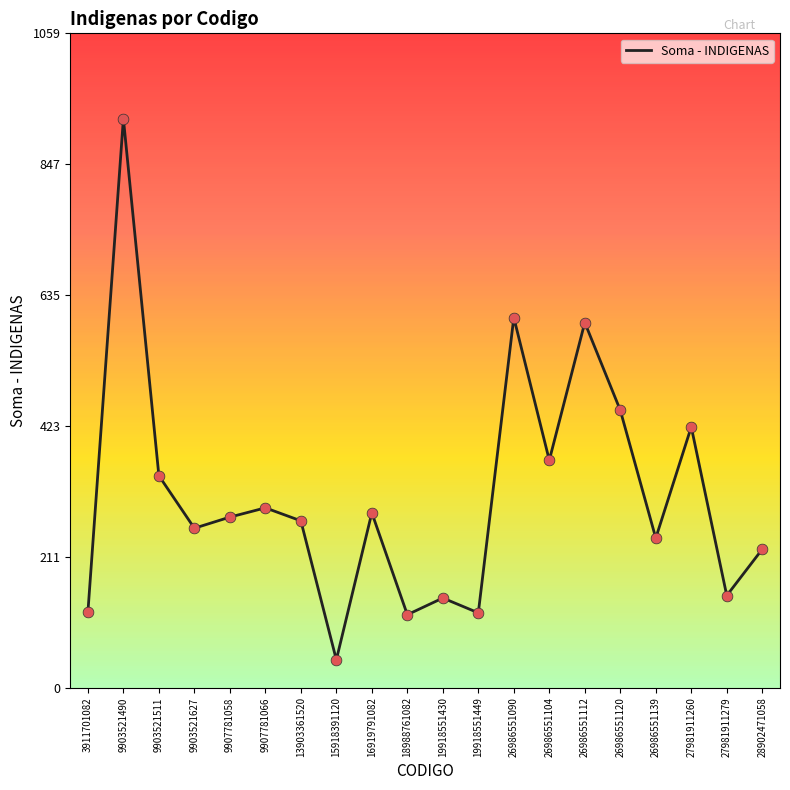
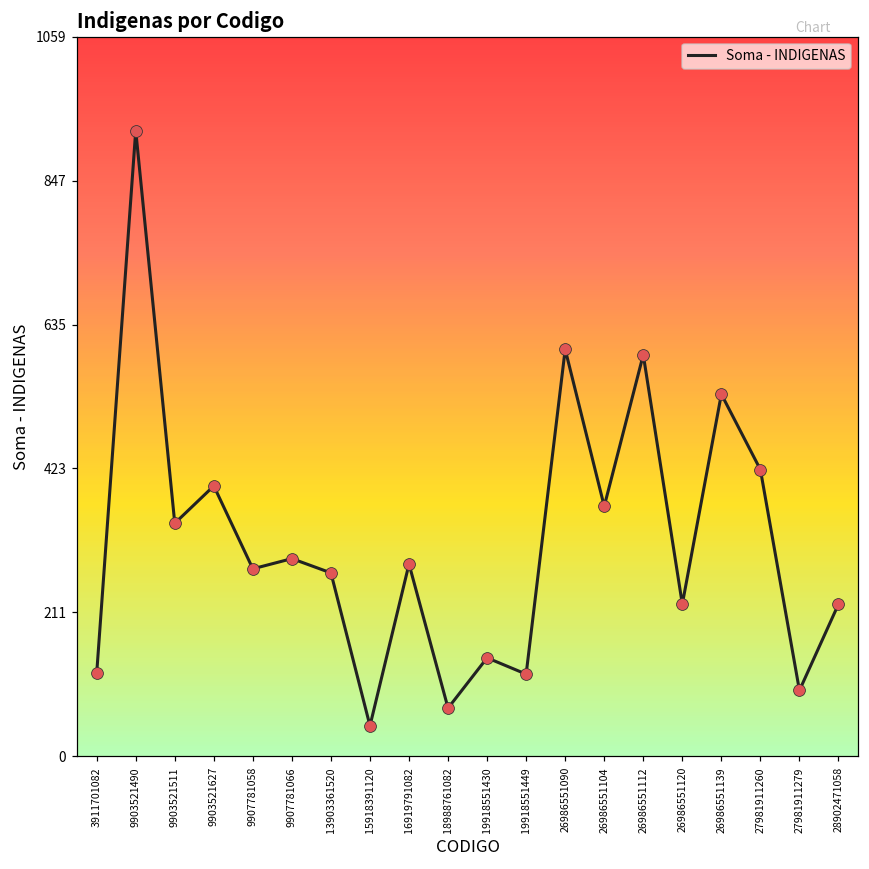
  {
    "3911701082": 120,
    "9903521490": 920,
    "9903521511": 340,
-   "9903521627": 260,
+   "9903521627": 400,
    "9907781058": 280,
    "9907781066": 290,
    "13903361520": 270,
    "15918391120": 50,
    "16919791082": 280,
-   "18988761082": 120,
+   "18988761082": 70,
    "19918551430": 150,
    "19918551449": 120,
    "26986551090": 600,
    "26986551104": 370,
    "26986551112": 590,
-   "26986551120": 450,
-   "26986551139": 240,
+   "26986551120": 220,
+   "26986551139": 530,
    "27981911260": 420,
-   "27981911279": 150,
+   "27981911279": 100,
    "28902471058": 220
  }
